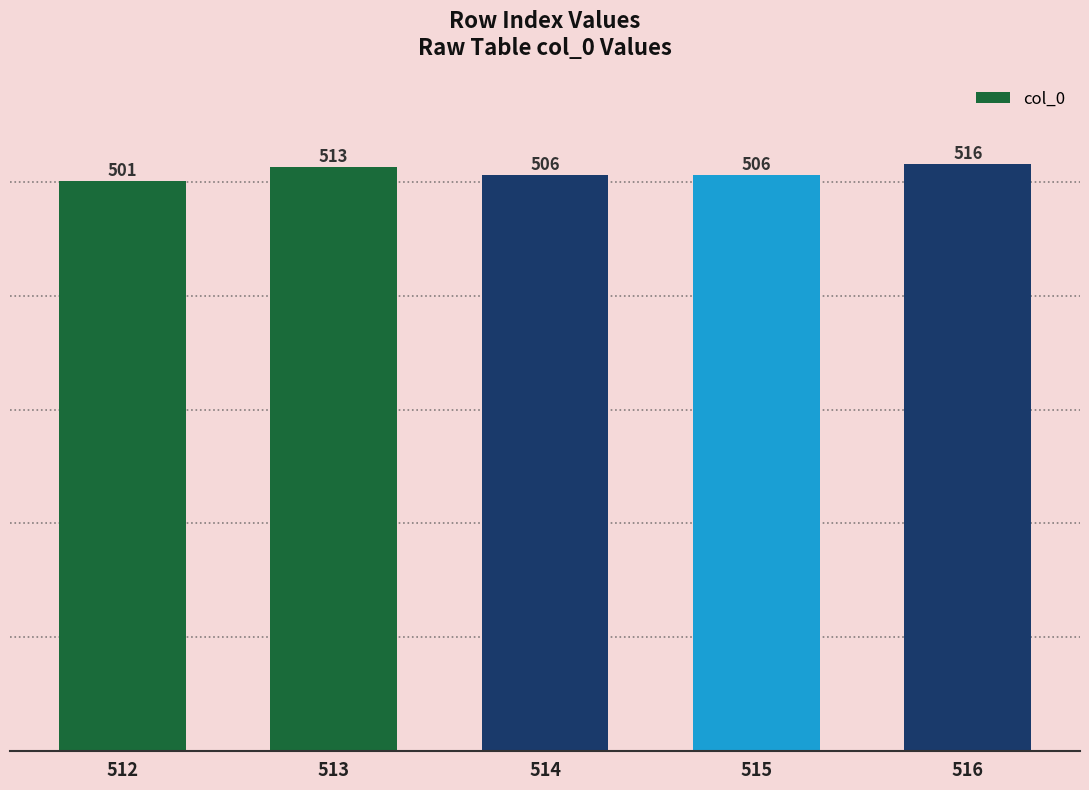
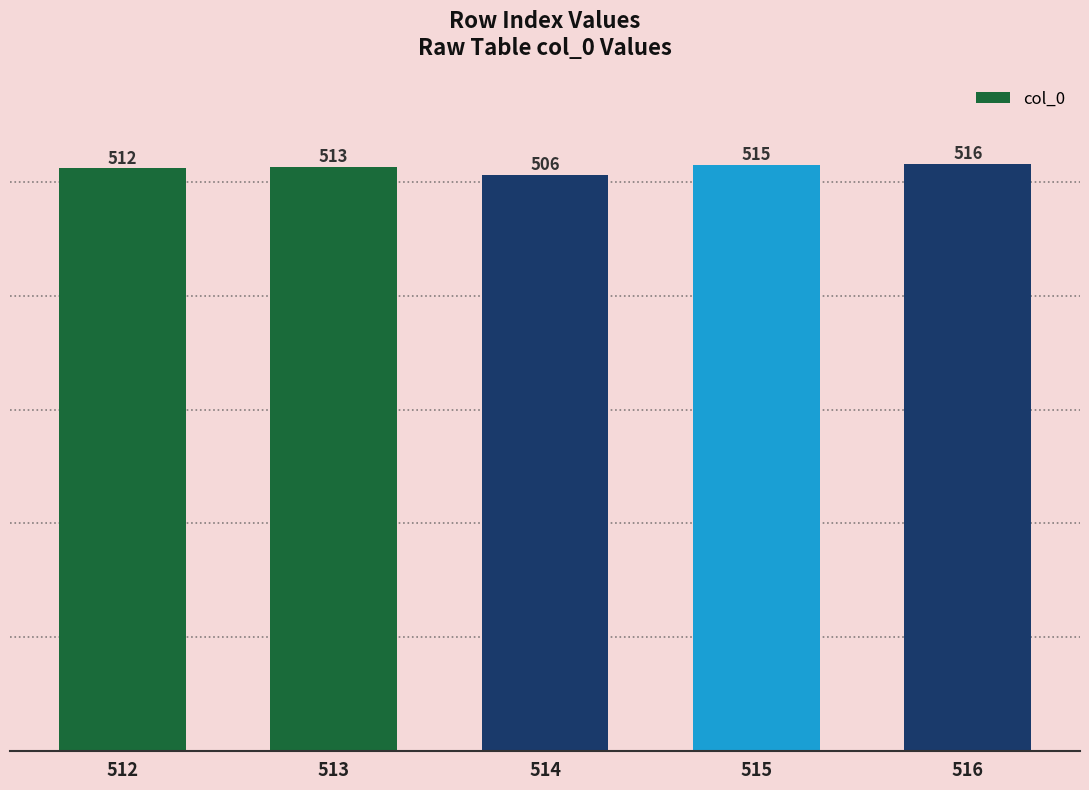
  {
-   "512": 501,
+   "512": 512,
    "513": 513,
    "514": 506,
-   "515": 506,
+   "515": 515,
    "516": 516
  }
